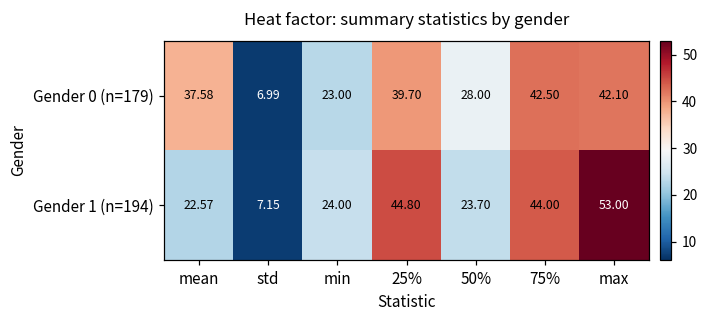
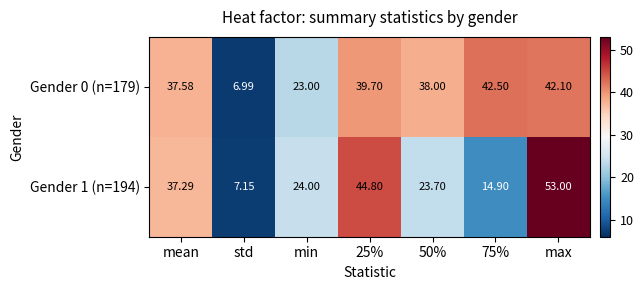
  {
    "Gender 0 (n=179)": {
      "mean": 37.58,
      "std": 6.99,
      "min": 23.00,
      "25%": 39.70,
-     "50%": 28.00,
+     "50%": 38.00,
      "75%": 42.50,
      "max": 42.10
    },
    "Gender 1 (n=194)": {
-     "mean": 22.57,
+     "mean": 37.29,
      "std": 7.15,
      "min": 24.00,
      "25%": 44.80,
      "50%": 23.70,
-     "75%": 44.00,
+     "75%": 14.90,
      "max": 53.00
    }
  }
